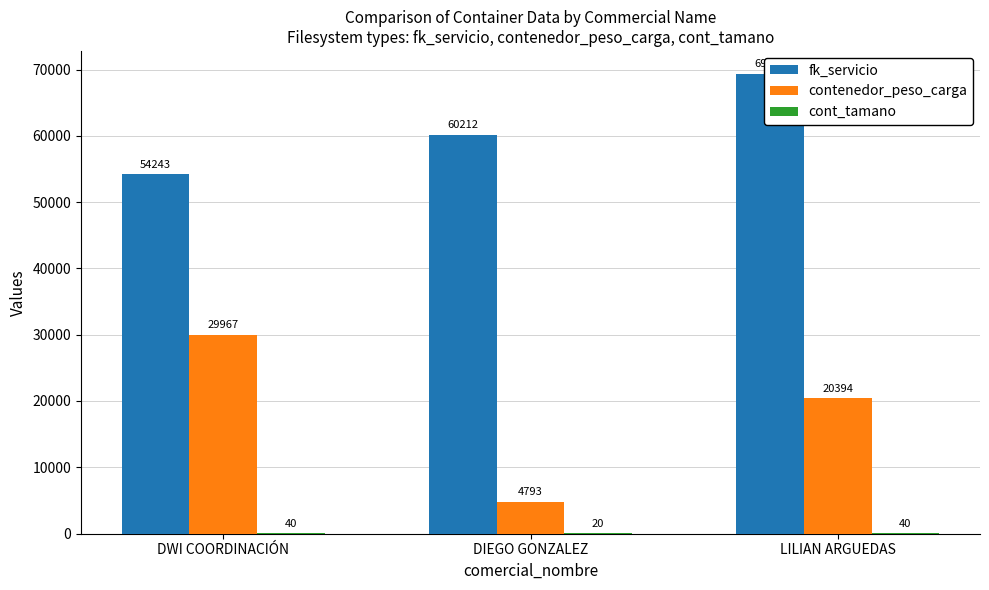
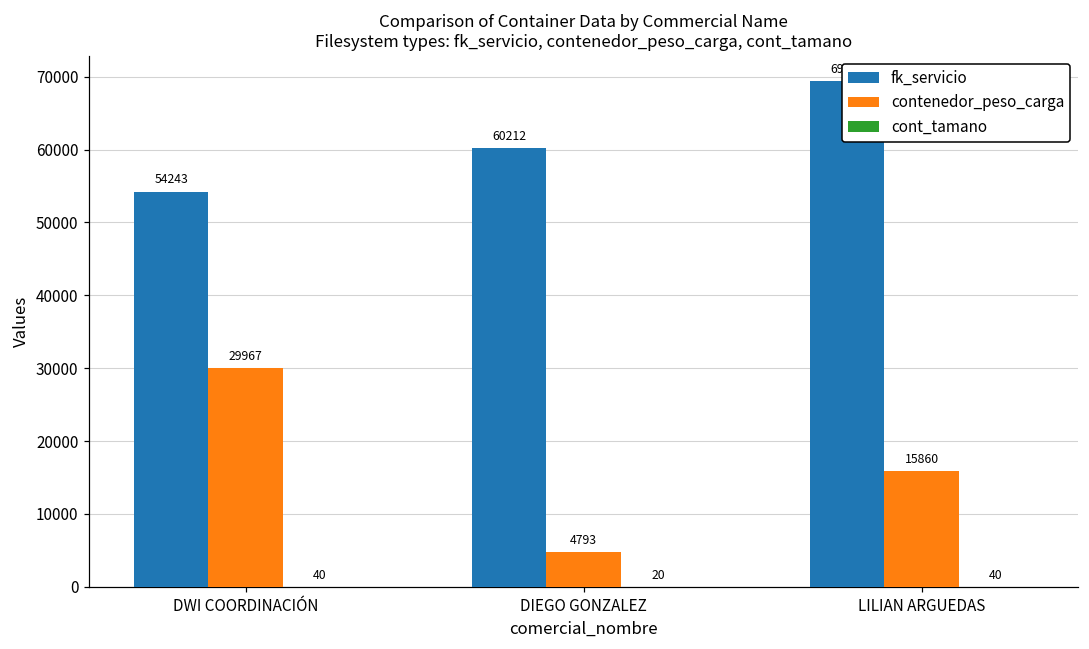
  {
    "fk_servicio": {
      "DWI COORDINACIÓN": 54243,
      "DIEGO GONZALEZ": 60212
    },
    "contenedor_peso_carga": {
      "DWI COORDINACIÓN": 29967,
      "DIEGO GONZALEZ": 4793,
-     "LILIAN ARGUEDAS": 20394
+     "LILIAN ARGUEDAS": 15860
    },
    "cont_tamano": {
      "DWI COORDINACIÓN": 40,
      "DIEGO GONZALEZ": 20,
      "LILIAN ARGUEDAS": 40
    }
  }
